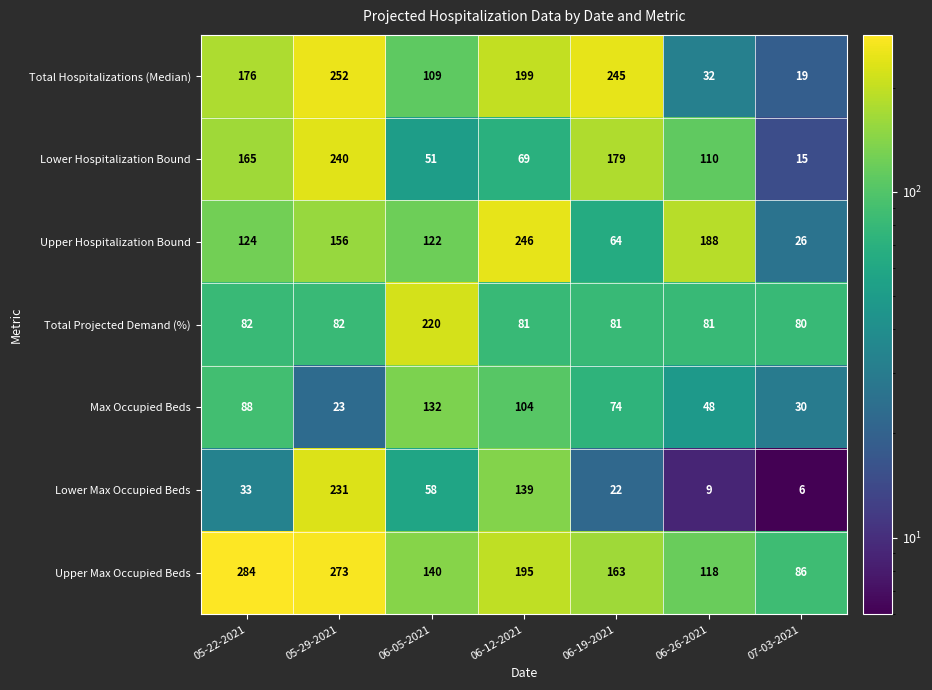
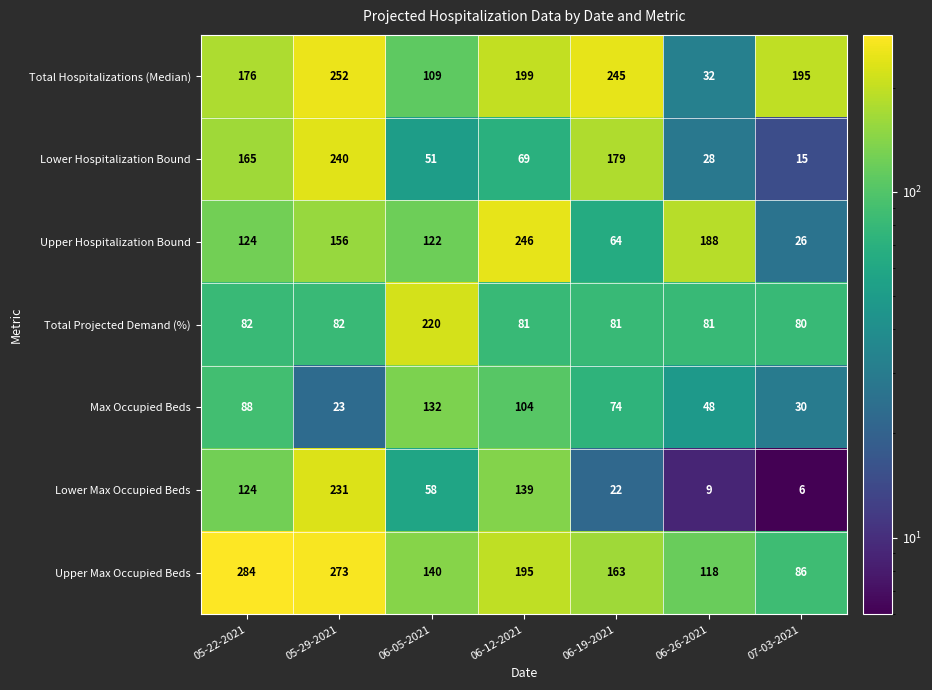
  {
    "Total Hospitalizations (Median)": {
      "05-22-2021": 176,
      "05-29-2021": 252,
      "06-05-2021": 109,
      "06-12-2021": 199,
      "06-19-2021": 245,
      "06-26-2021": 32,
-     "07-03-2021": 19
+     "07-03-2021": 195
    },
    "Lower Hospitalization Bound": {
      "05-22-2021": 165,
      "05-29-2021": 240,
      "06-05-2021": 51,
      "06-12-2021": 69,
      "06-19-2021": 179,
-     "06-26-2021": 110,
+     "06-26-2021": 28,
      "07-03-2021": 15
    },
    "Upper Hospitalization Bound": {
      "05-22-2021": 124,
      "05-29-2021": 156,
      "06-05-2021": 122,
      "06-12-2021": 246,
      "06-19-2021": 64,
      "06-26-2021": 188,
      "07-03-2021": 26
    },
    "Total Projected Demand (%)": {
      "05-22-2021": 82,
      "05-29-2021": 82,
      "06-05-2021": 220,
      "06-12-2021": 81,
      "06-19-2021": 81,
      "06-26-2021": 81,
      "07-03-2021": 80
    },
    "Max Occupied Beds": {
      "05-22-2021": 88,
      "05-29-2021": 23,
      "06-05-2021": 132,
      "06-12-2021": 104,
      "06-19-2021": 74,
      "06-26-2021": 48,
      "07-03-2021": 30
    },
    "Lower Max Occupied Beds": {
-     "05-22-2021": 33,
+     "05-22-2021": 124,
      "05-29-2021": 231,
      "06-05-2021": 58,
      "06-12-2021": 139,
      "06-19-2021": 22,
      "06-26-2021": 9,
      "07-03-2021": 6
    },
    "Upper Max Occupied Beds": {
      "05-22-2021": 284,
      "05-29-2021": 273,
      "06-05-2021": 140,
      "06-12-2021": 195,
      "06-19-2021": 163,
      "06-26-2021": 118,
      "07-03-2021": 86
    }
  }
